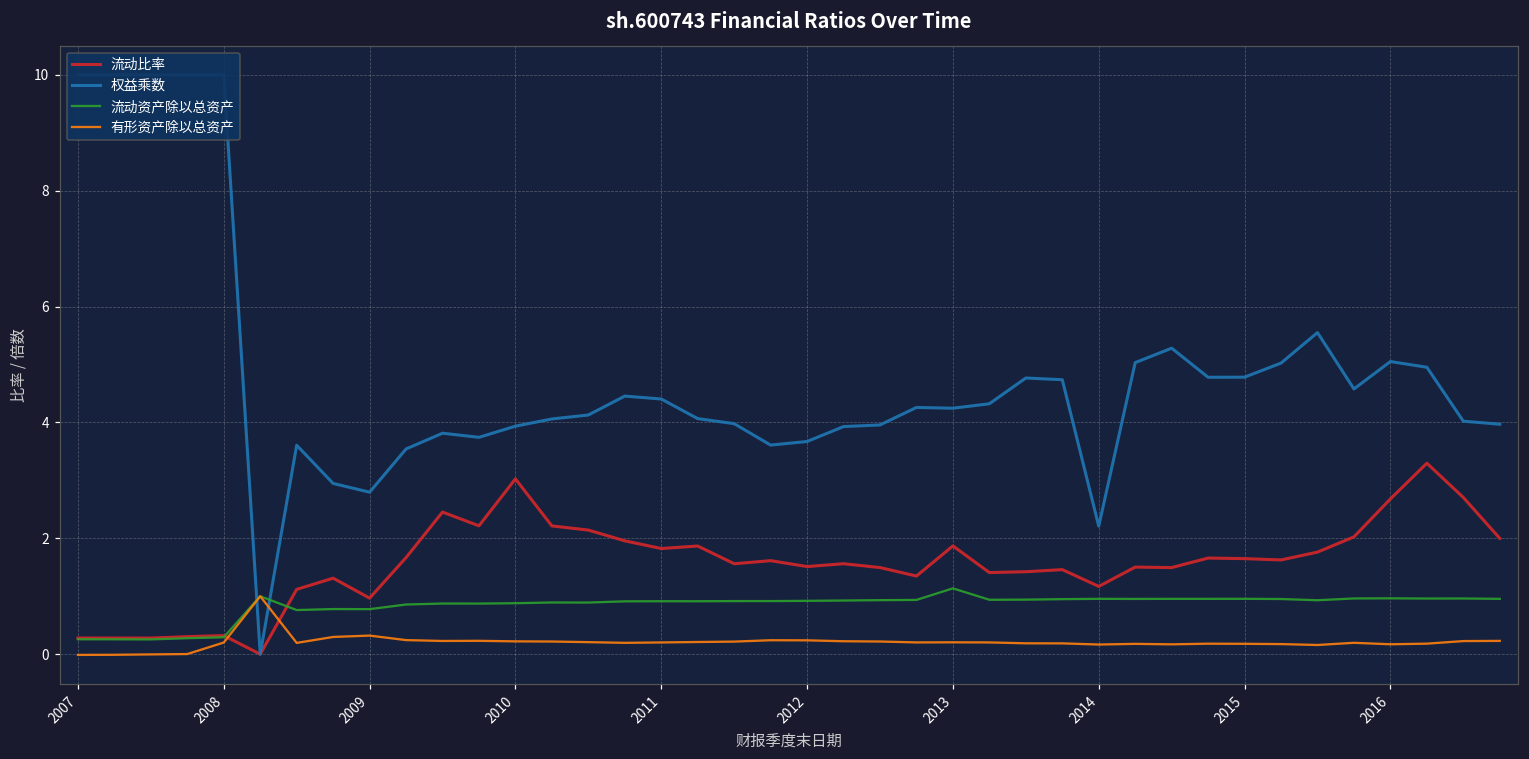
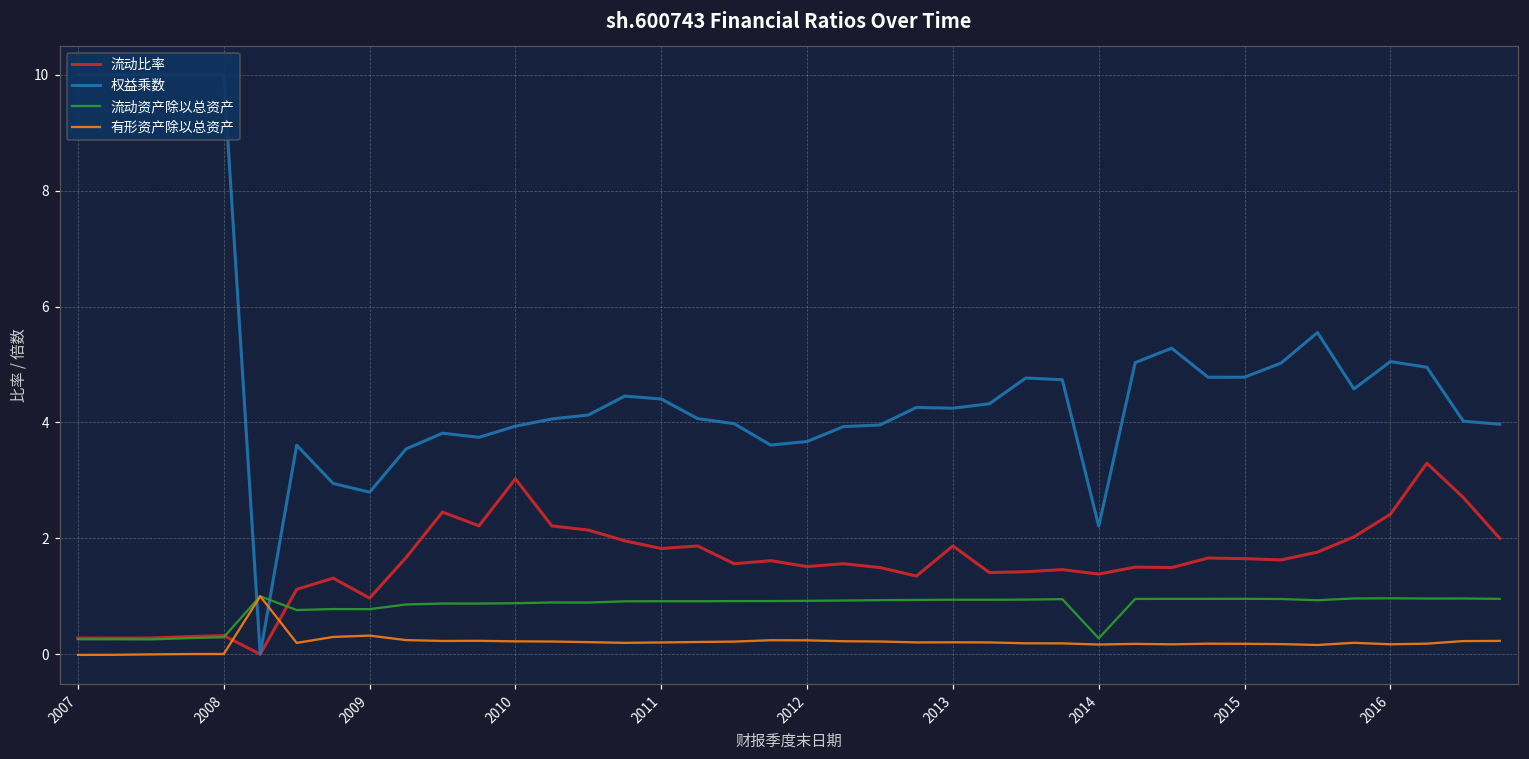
  {
    "流动比率": {
      "2009": 1.0,
      "2010": 3.0,
      "2011": 1.8,
      "2012": 1.5,
      "2013": 1.9,
-     "2014": 1.2,
+     "2014": 1.4,
      "2015": 1.6,
-     "2016": 2.7
+     "2016": 2.4
    },
    "权益乘数": {
      "2009": 2.8,
      "2010": 3.9,
      "2011": 4.4,
      "2012": 3.7,
      "2013": 4.2,
      "2014": 2.2,
      "2015": 4.8,
      "2016": 5.1
    },
    "流动资产除以总资产": {
      "2009": 0.8,
      "2010": 0.9,
      "2011": 0.9,
      "2012": 0.9,
-     "2013": 1.1,
-     "2014": 1.0,
+     "2013": 0.9,
+     "2014": 0.3,
      "2015": 1.0,
      "2016": 1.0
    },
    "有形资产除以总资产": {
      "2007": 0.0,
-     "2008": 0.2,
+     "2008": 0.0,
      "2009": 0.3,
      "2010": 0.2,
      "2011": 0.2,
      "2012": 0.2,
      "2013": 0.2,
      "2014": 0.2,
      "2015": 0.2,
      "2016": 0.2
    }
  }
